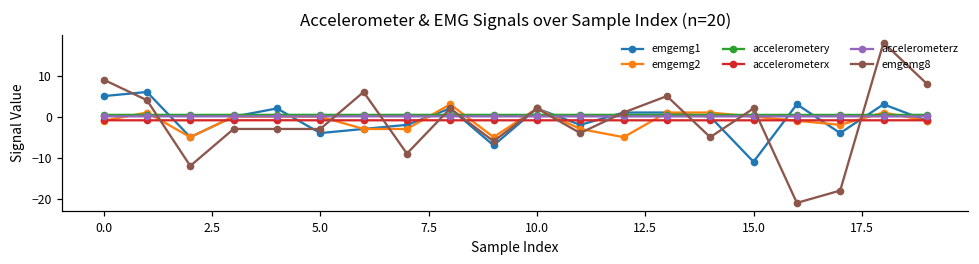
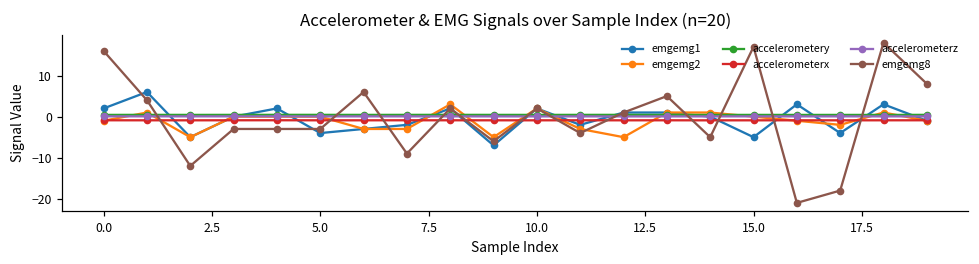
  {
    "emgemg1": {
-     "0.0": 5,
+     "0.0": 2,
      "5.0": -4,
-     "15.0": -11
+     "15.0": -5
    },
    "accelerometerx": {
      "5.0": -1,
      "10.0": -1,
      "15.0": -1
    },
    "emgemg8": {
-     "0.0": 9,
+     "0.0": 16,
      "5.0": -3,
-     "15.0": 2
+     "15.0": 17
    }
  }
